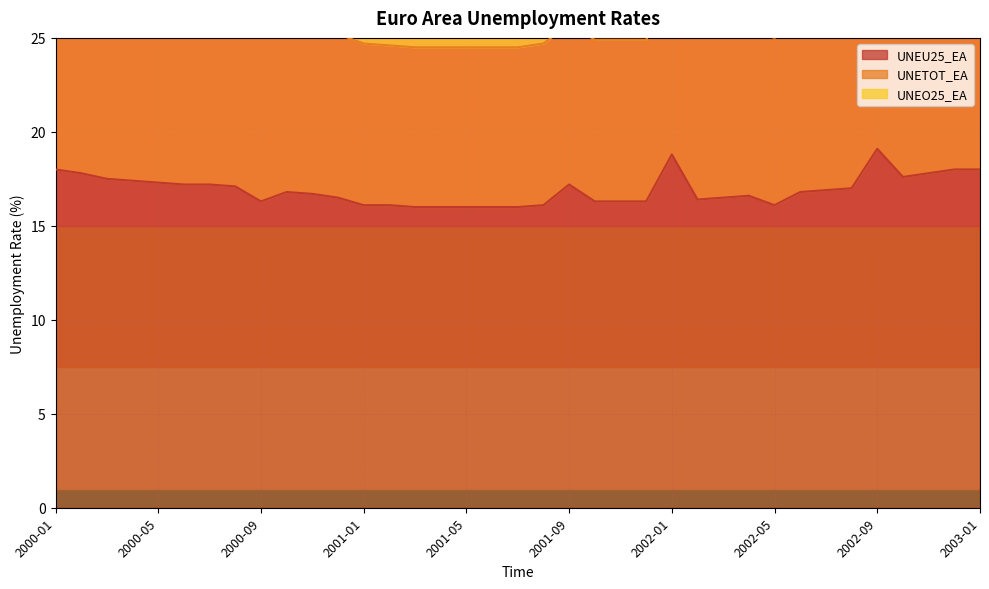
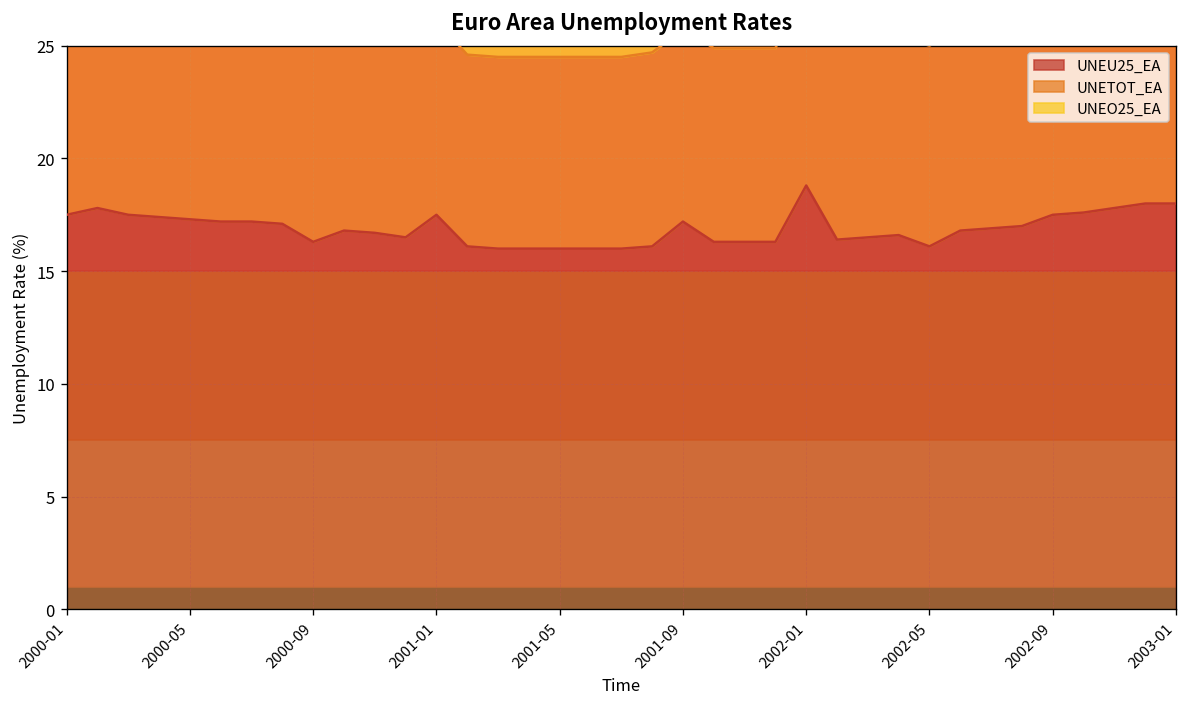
  {
    "UNEU25_EA": {
-     "2000-01": 18.0,
+     "2000-01": 17.5,
      "2000-05": 17.3,
      "2000-09": 16.3,
-     "2001-01": 16.1,
+     "2001-01": 17.5,
      "2001-05": 16.0,
      "2001-09": 17.2,
      "2002-01": 18.8,
      "2002-05": 16.1,
-     "2002-09": 19.1,
+     "2002-09": 17.5,
      "2003-01": 18.0
    },
    "UNETOT_EA": {
      "2001-05": 8.5,
      "2002-05": 8.9
    }
  }
